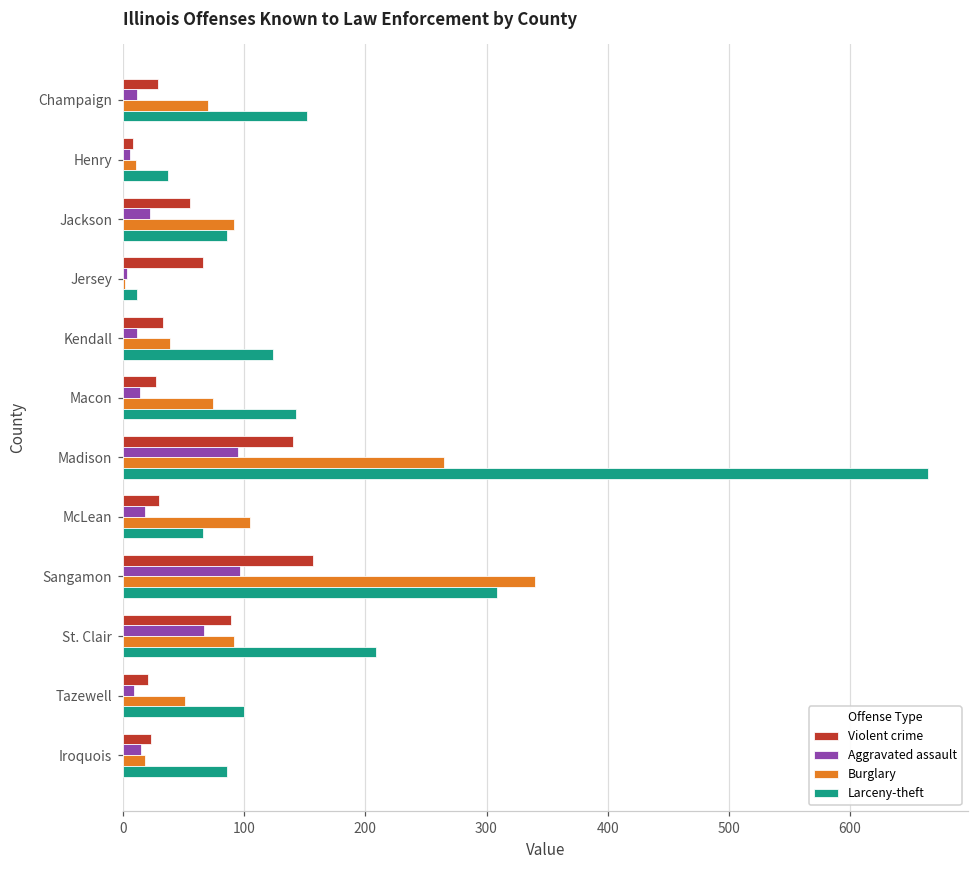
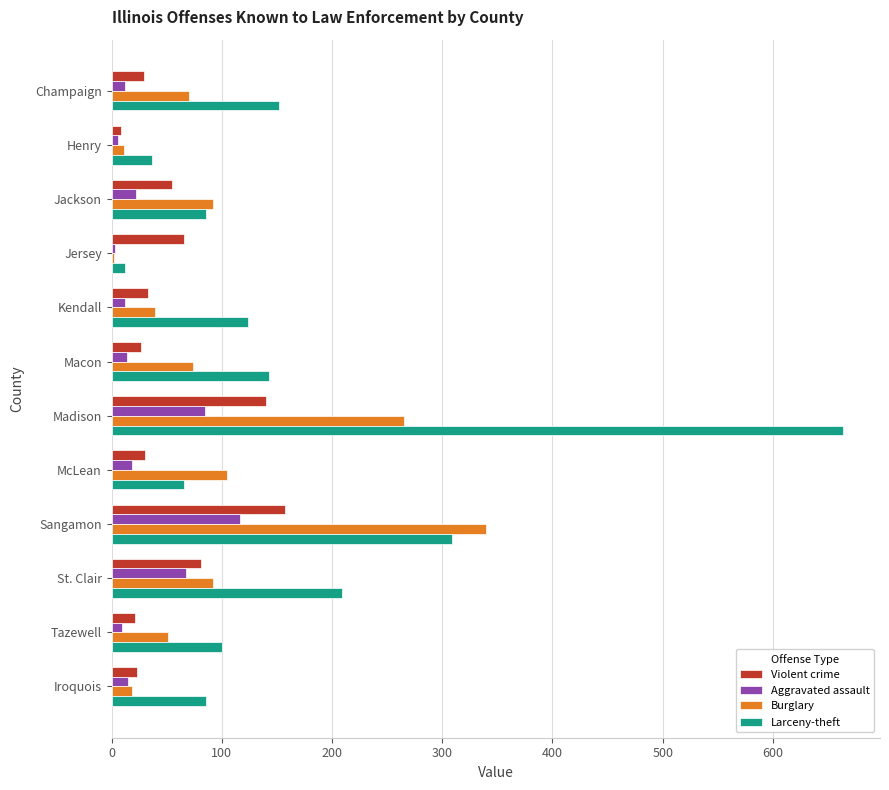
  {
    "Violent crime": {
      "Champaign": 29,
      "Henry": 8,
      "Jackson": 55,
      "Jersey": 66,
      "Kendall": 33,
      "Macon": 27,
      "Madison": 140,
      "McLean": 30,
      "Sangamon": 157,
-     "St. Clair": 89,
+     "St. Clair": 81,
      "Tazewell": 21,
      "Iroquois": 23
    },
    "Aggravated assault": {
      "Champaign": 12,
      "Henry": 6,
      "Jackson": 22,
      "Jersey": 3,
      "Kendall": 12,
      "Macon": 14,
-     "Madison": 95,
+     "Madison": 85,
      "McLean": 18,
-     "Sangamon": 97,
+     "Sangamon": 116,
      "St. Clair": 67,
      "Tazewell": 9,
      "Iroquois": 15
    },
    "Burglary": {
      "Champaign": 70,
      "Henry": 11,
      "Jackson": 92,
      "Kendall": 39,
      "Macon": 74,
      "Madison": 265,
      "McLean": 105,
      "Sangamon": 340,
      "St. Clair": 92,
      "Tazewell": 51,
      "Iroquois": 18
    },
    "Larceny-theft": {
      "Champaign": 152,
      "Henry": 37,
      "Jackson": 86,
      "Jersey": 12,
      "Kendall": 124,
      "Macon": 143,
      "Madison": 664,
      "McLean": 66,
      "Sangamon": 309,
      "St. Clair": 209,
      "Tazewell": 100,
      "Iroquois": 86
    }
  }
